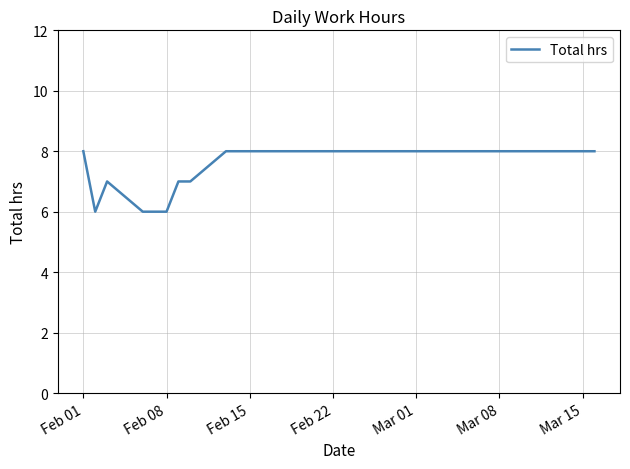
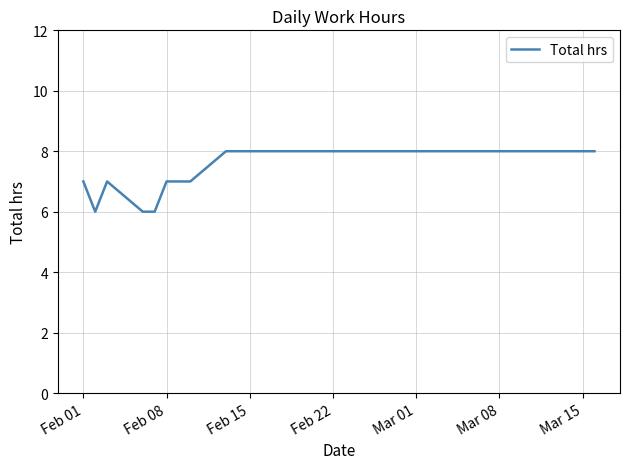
  {
-   "Feb 01": 8,
-   "Feb 08": 6,
+   "Feb 01": 7,
+   "Feb 08": 7,
    "Feb 15": 8,
    "Feb 22": 8,
    "Mar 01": 8,
    "Mar 15": 8
  }
